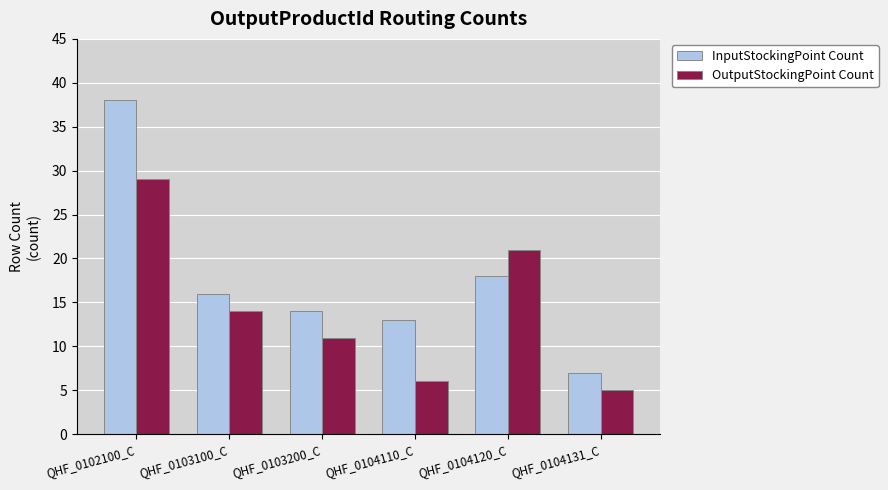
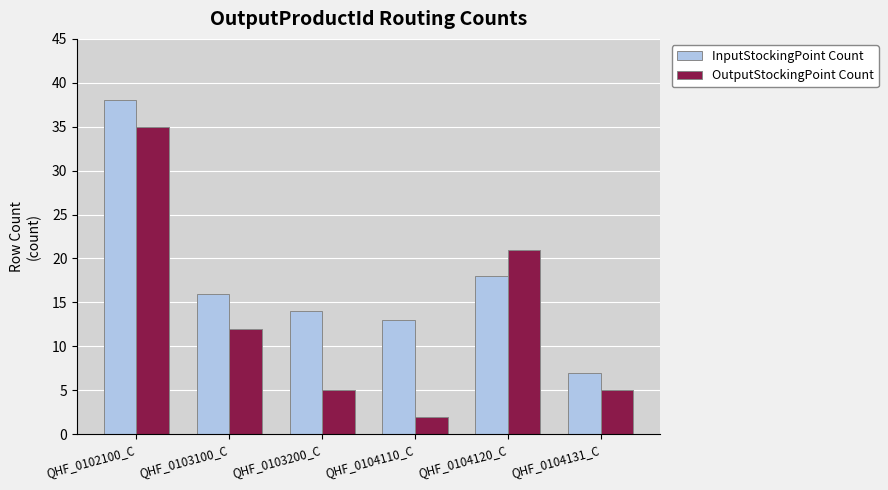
  {
    "InputStockingPoint Count": {
      "QHF_0102100_C": 38,
      "QHF_0103100_C": 16,
      "QHF_0103200_C": 14,
      "QHF_0104110_C": 13,
      "QHF_0104120_C": 18,
      "QHF_0104131_C": 7
    },
    "OutputStockingPoint Count": {
-     "QHF_0102100_C": 29,
-     "QHF_0103100_C": 14,
-     "QHF_0103200_C": 11,
-     "QHF_0104110_C": 6,
+     "QHF_0102100_C": 35,
+     "QHF_0103100_C": 12,
+     "QHF_0103200_C": 5,
+     "QHF_0104110_C": 2,
      "QHF_0104120_C": 21,
      "QHF_0104131_C": 5
    }
  }
